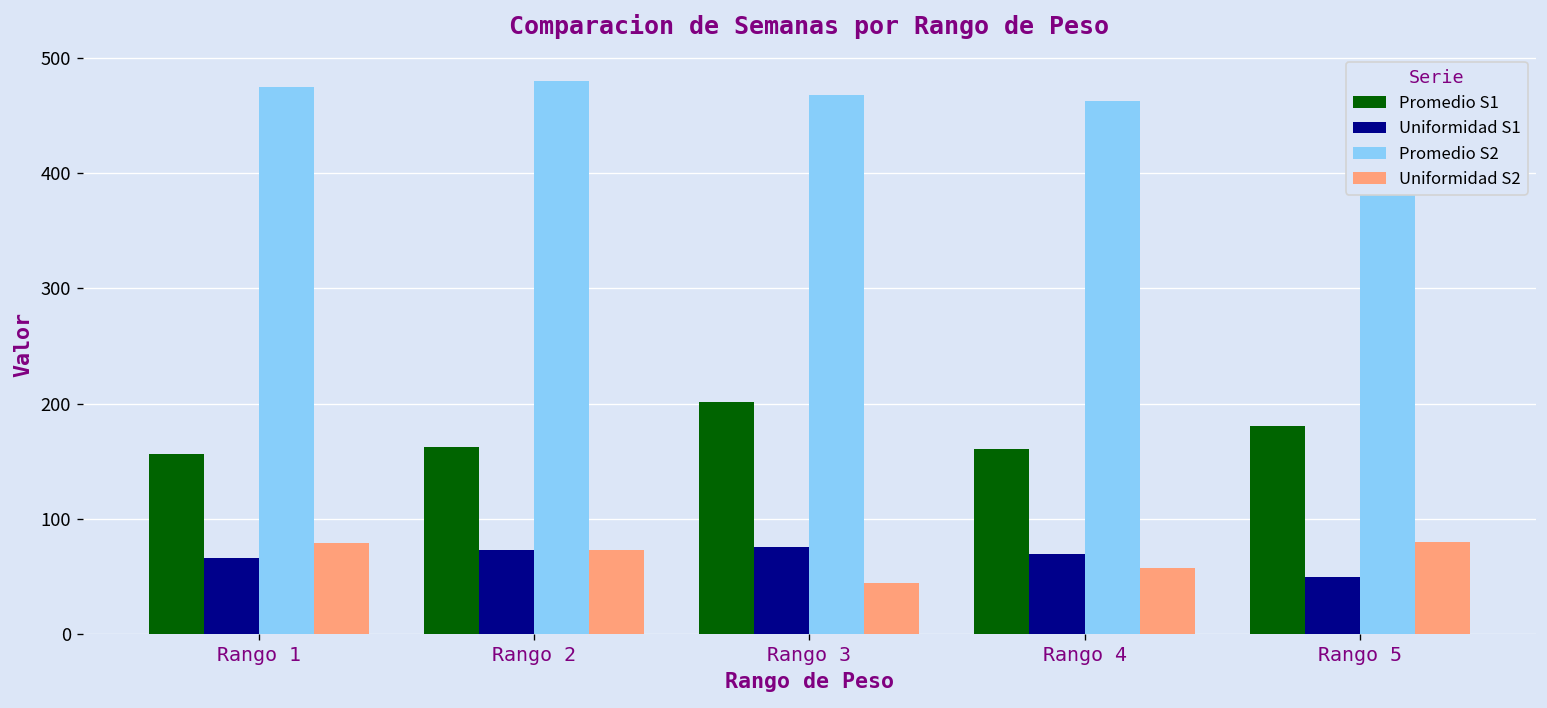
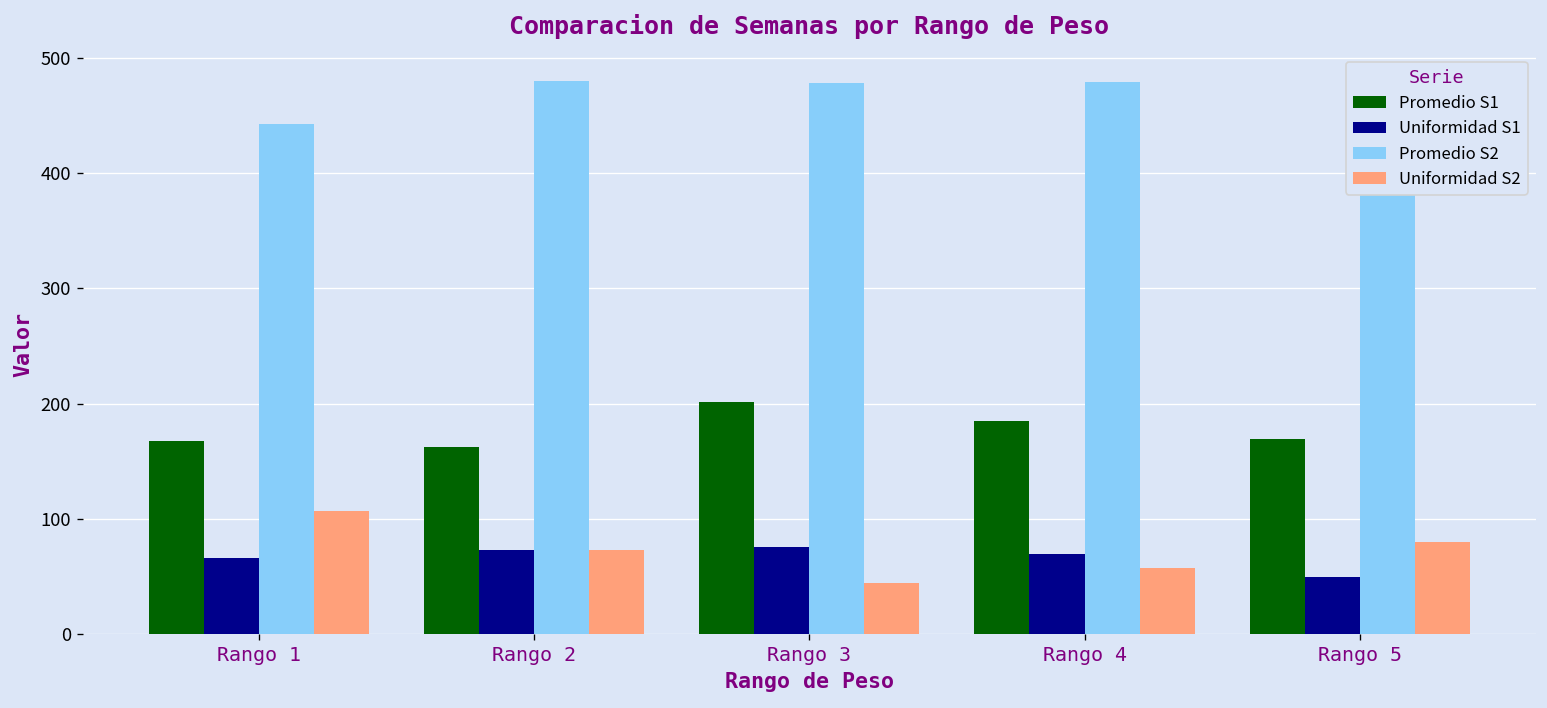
  {
    "Promedio S1": {
-     "Rango 1": 160,
+     "Rango 1": 170,
      "Rango 2": 160,
      "Rango 3": 200,
-     "Rango 4": 160,
-     "Rango 5": 180
+     "Rango 4": 180,
+     "Rango 5": 170
    },
    "Uniformidad S1": {
      "Rango 1": 70,
      "Rango 2": 70,
      "Rango 3": 80,
      "Rango 4": 70,
      "Rango 5": 50
    },
    "Promedio S2": {
-     "Rango 1": 470,
+     "Rango 1": 440,
      "Rango 2": 480,
-     "Rango 3": 470,
-     "Rango 4": 460
+     "Rango 3": 480,
+     "Rango 4": 480
    },
    "Uniformidad S2": {
-     "Rango 1": 80,
+     "Rango 1": 110,
      "Rango 2": 70,
      "Rango 3": 40,
      "Rango 4": 60,
      "Rango 5": 80
    }
  }
